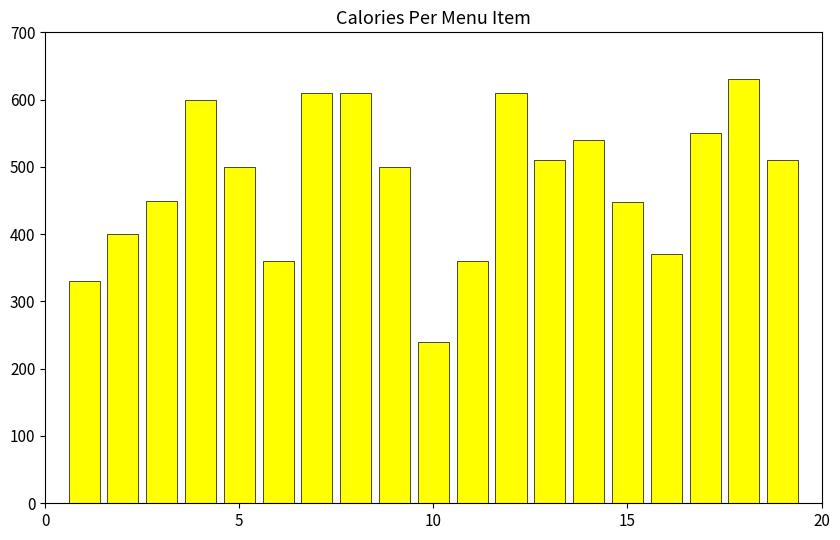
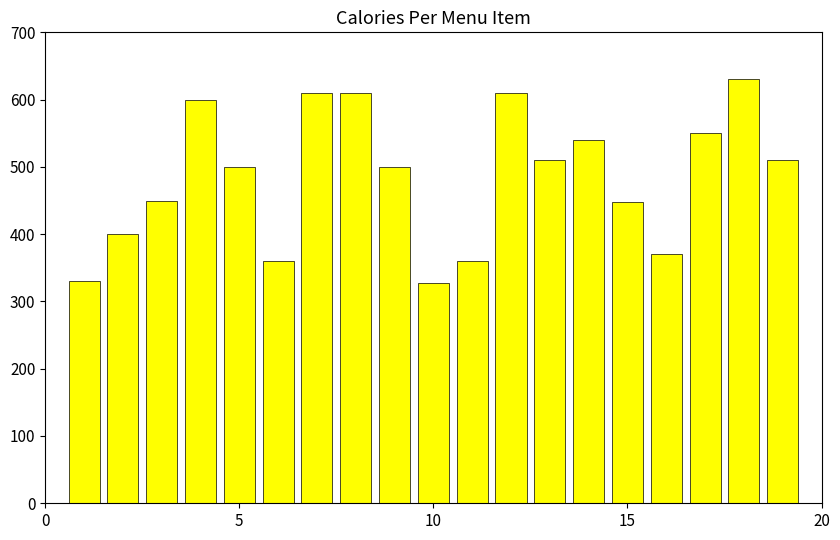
  {
    "5": 500,
-   "10": 240,
+   "10": 330,
    "15": 450
  }
